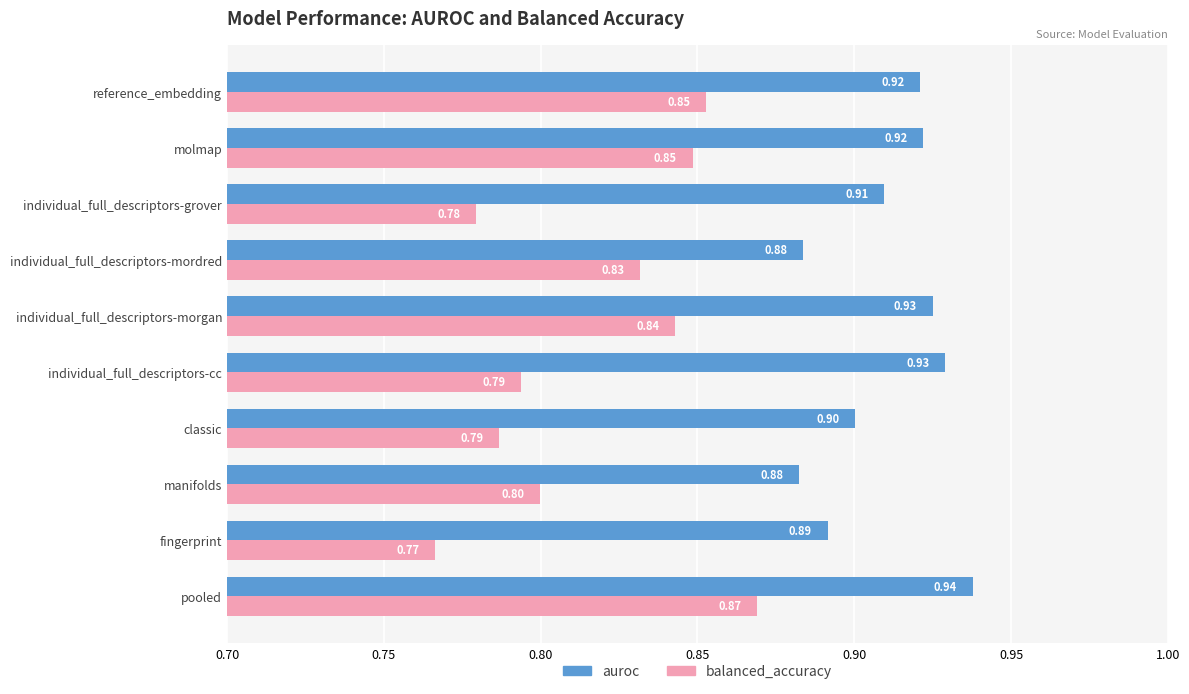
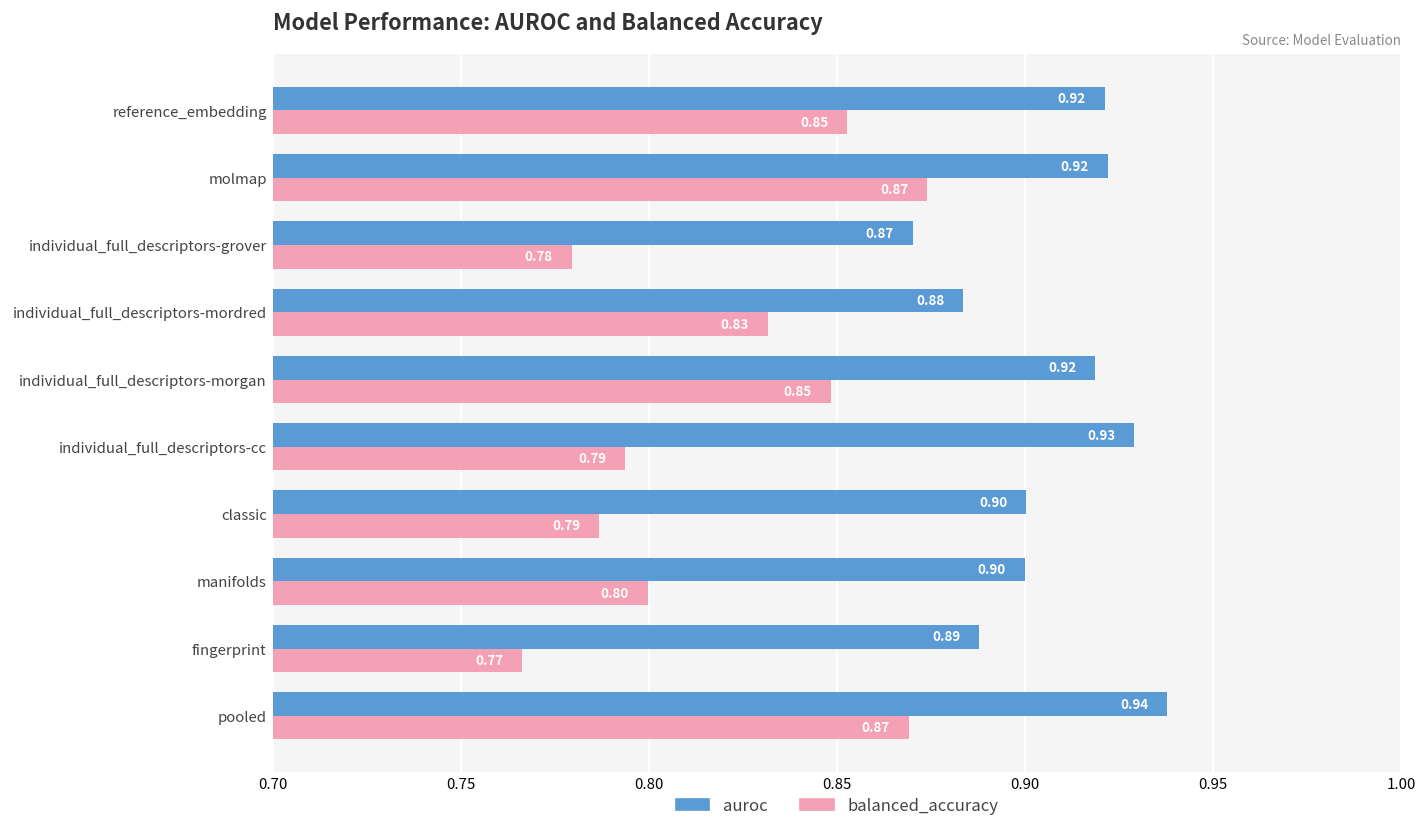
  {
    "auroc": {
      "reference_embedding": 0.92,
      "molmap": 0.92,
-     "individual_full_descriptors-grover": 0.91,
+     "individual_full_descriptors-grover": 0.87,
      "individual_full_descriptors-mordred": 0.88,
-     "individual_full_descriptors-morgan": 0.93,
+     "individual_full_descriptors-morgan": 0.92,
      "individual_full_descriptors-cc": 0.93,
      "classic": 0.90,
-     "manifolds": 0.88,
-     "fingerprint": 0.891,
+     "manifolds": 0.90,
+     "fingerprint": 0.888,
      "pooled": 0.94
    },
    "balanced_accuracy": {
      "reference_embedding": 0.85,
-     "molmap": 0.85,
+     "molmap": 0.87,
      "individual_full_descriptors-grover": 0.78,
      "individual_full_descriptors-mordred": 0.83,
-     "individual_full_descriptors-morgan": 0.84,
+     "individual_full_descriptors-morgan": 0.85,
      "individual_full_descriptors-cc": 0.79,
      "classic": 0.79,
      "manifolds": 0.80,
      "fingerprint": 0.77,
      "pooled": 0.87
    }
  }
